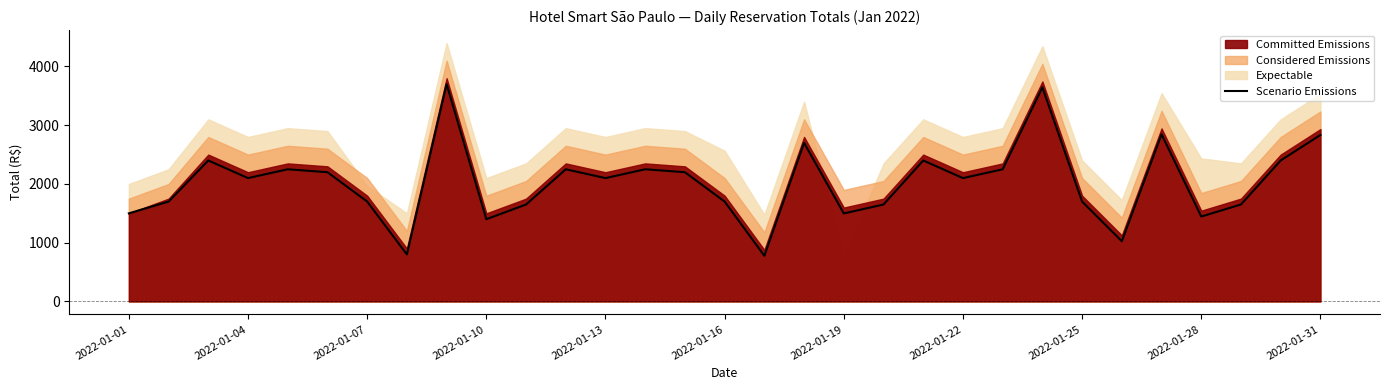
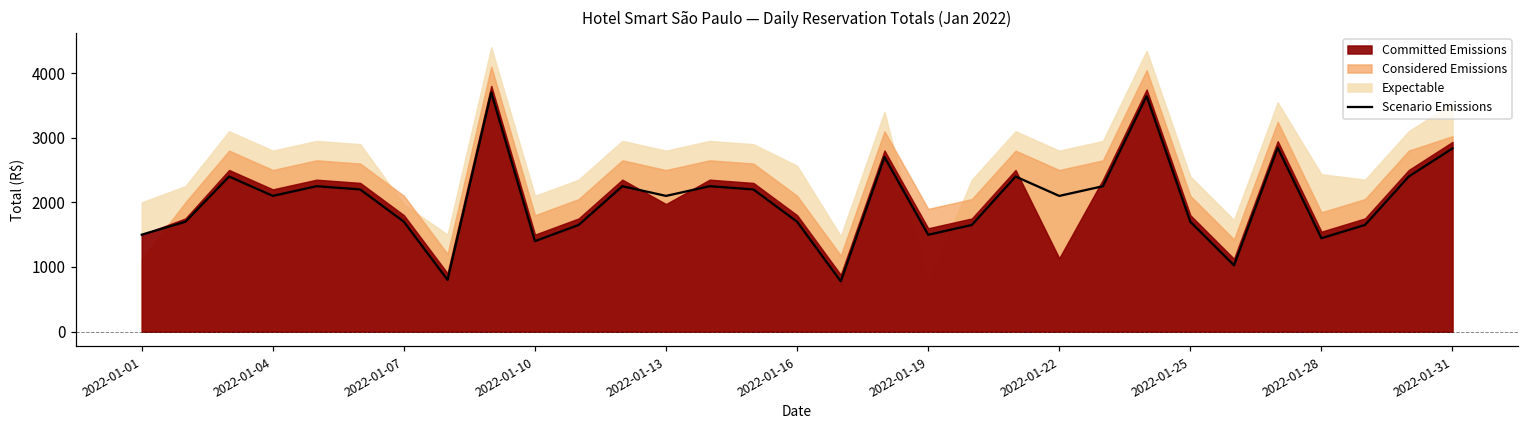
  {
    "Expectable": {
      "2022-01-01": 2000,
      "2022-01-04": 2800,
      "2022-01-07": 2000,
      "2022-01-10": 2100,
      "2022-01-13": 2800,
      "2022-01-16": 2600,
      "2022-01-19": 800,
      "2022-01-22": 2800,
      "2022-01-25": 2400,
      "2022-01-28": 2400
    },
    "Scenario Emissions": {
      "2022-01-04": 2100,
      "2022-01-07": 1700,
      "2022-01-10": 1400,
      "2022-01-13": 2100,
      "2022-01-16": 1700,
      "2022-01-19": 1500,
      "2022-01-22": 2100,
      "2022-01-25": 1700,
      "2022-01-28": 1400,
      "2022-01-31": 2800
    },
    "Considered Emissions": {
-     "2022-01-01": 1700,
+     "2022-01-01": 1100,
      "2022-01-04": 2500,
      "2022-01-07": 2100,
      "2022-01-10": 1800,
      "2022-01-13": 2500,
      "2022-01-16": 2100,
      "2022-01-19": 1900,
      "2022-01-22": 2500,
      "2022-01-25": 2100,
      "2022-01-28": 1800,
-     "2022-01-31": 3200
+     "2022-01-31": 3000
    },
    "Committed Emissions": {
      "2022-01-04": 2200,
      "2022-01-07": 1800,
      "2022-01-10": 1500,
-     "2022-01-13": 2200,
+     "2022-01-13": 2000,
      "2022-01-16": 1800,
      "2022-01-19": 1600,
-     "2022-01-22": 2200,
+     "2022-01-22": 1100,
      "2022-01-25": 1800,
      "2022-01-28": 1500,
      "2022-01-31": 2900
    }
  }
